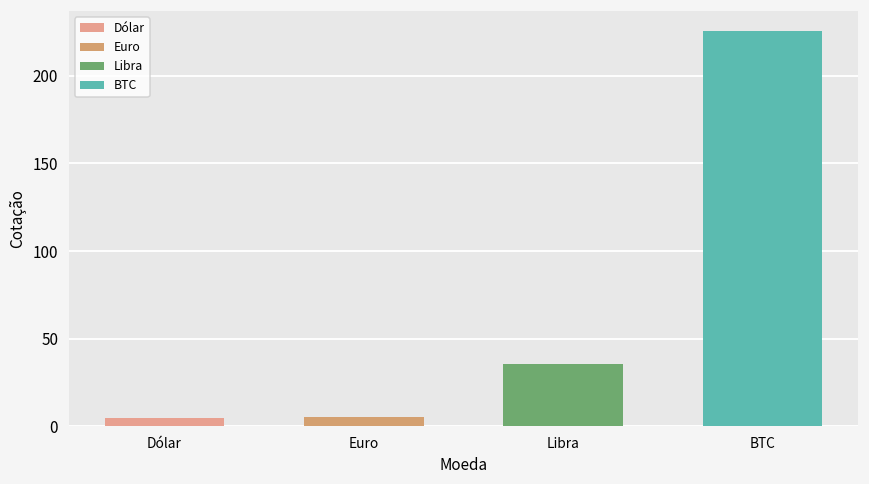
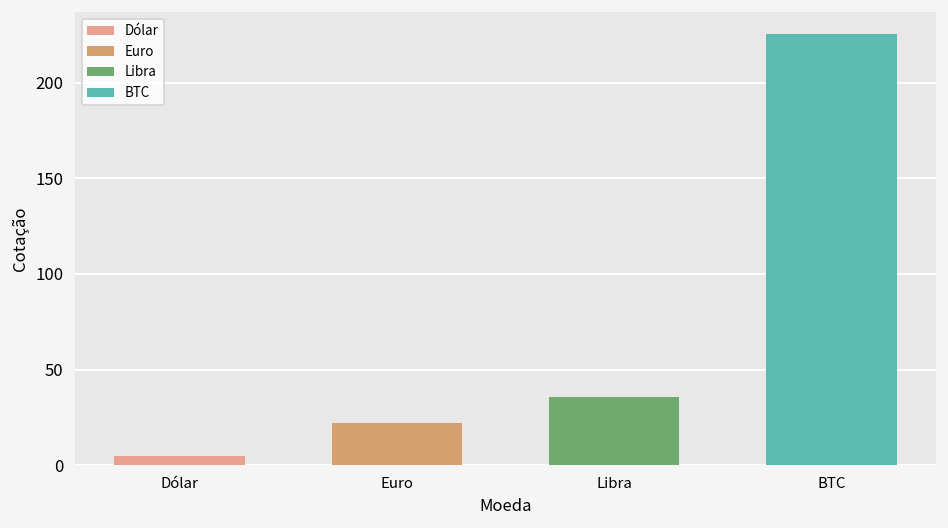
  {
    "Dólar": 5,
-   "Euro": 5,
+   "Euro": 22,
    "Libra": 36,
    "BTC": 226
  }
